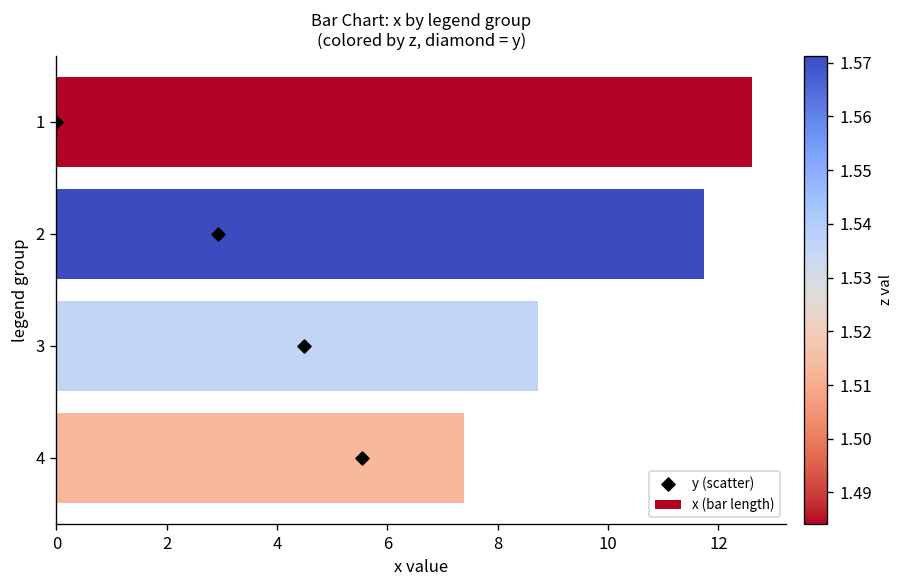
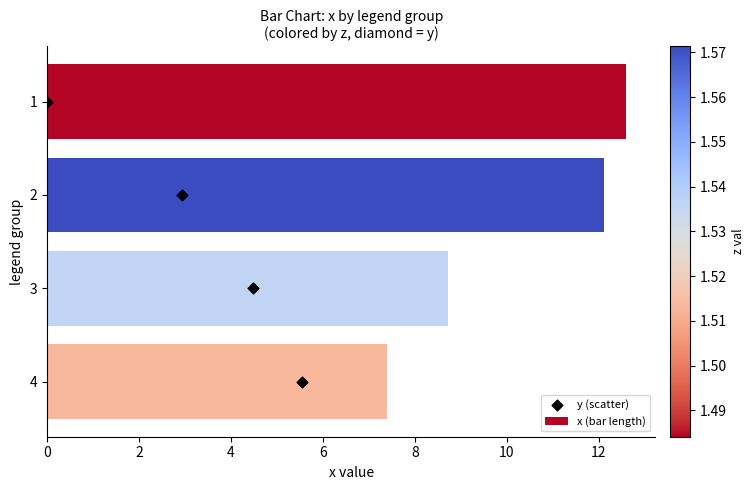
  {
    "x (bar length)": {
      "1": 12.6,
-     "2": 11.7,
+     "2": 12.1,
      "3": 8.7,
      "4": 7.4
    }
  }
